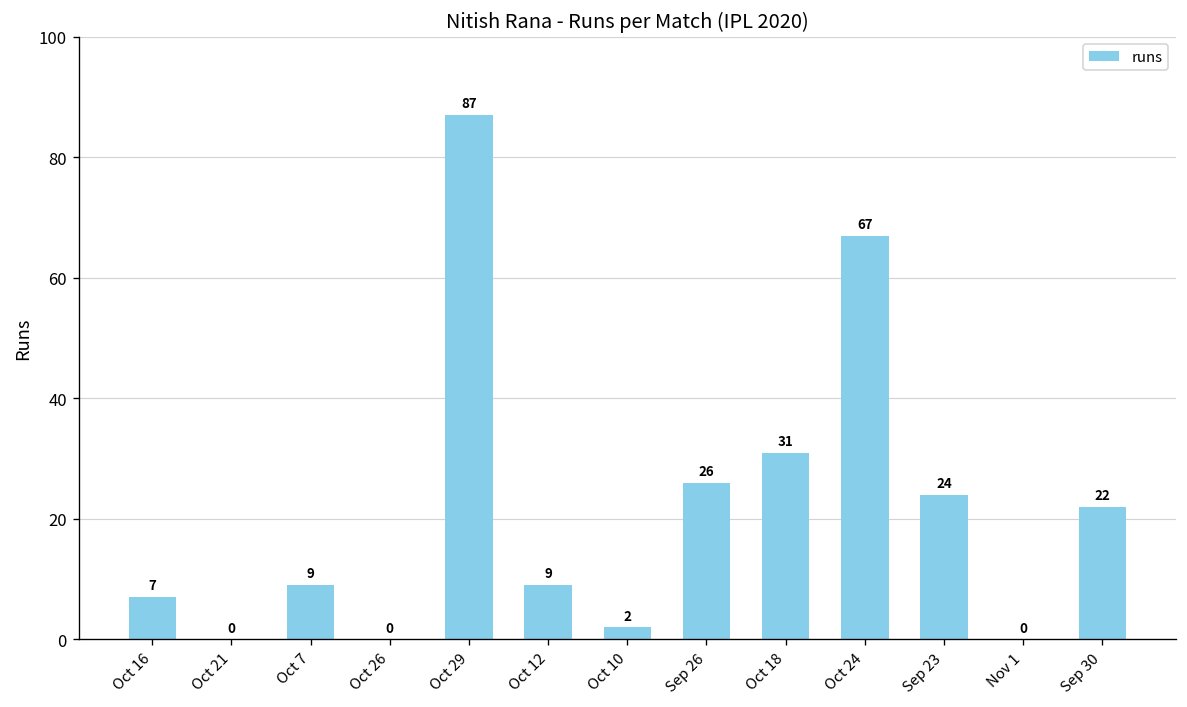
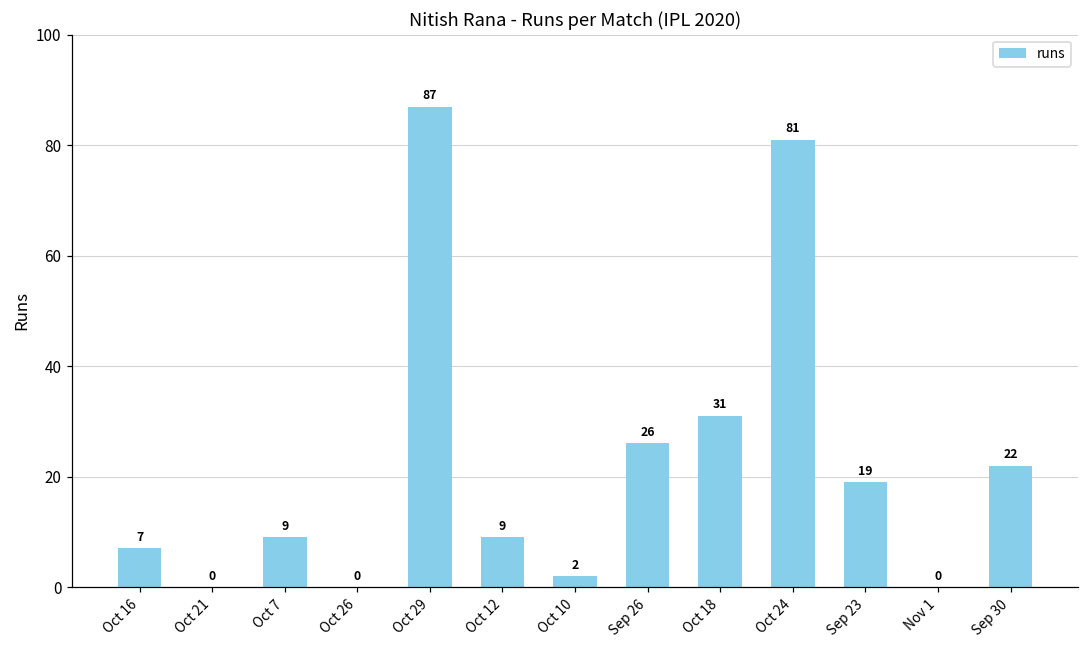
  {
    "Oct 16": 7,
    "Oct 21": 0,
    "Oct 7": 9,
    "Oct 26": 0,
    "Oct 29": 87,
    "Oct 12": 9,
    "Oct 10": 2,
    "Sep 26": 26,
    "Oct 18": 31,
-   "Oct 24": 67,
-   "Sep 23": 24,
+   "Oct 24": 81,
+   "Sep 23": 19,
    "Nov 1": 0,
    "Sep 30": 22
  }
